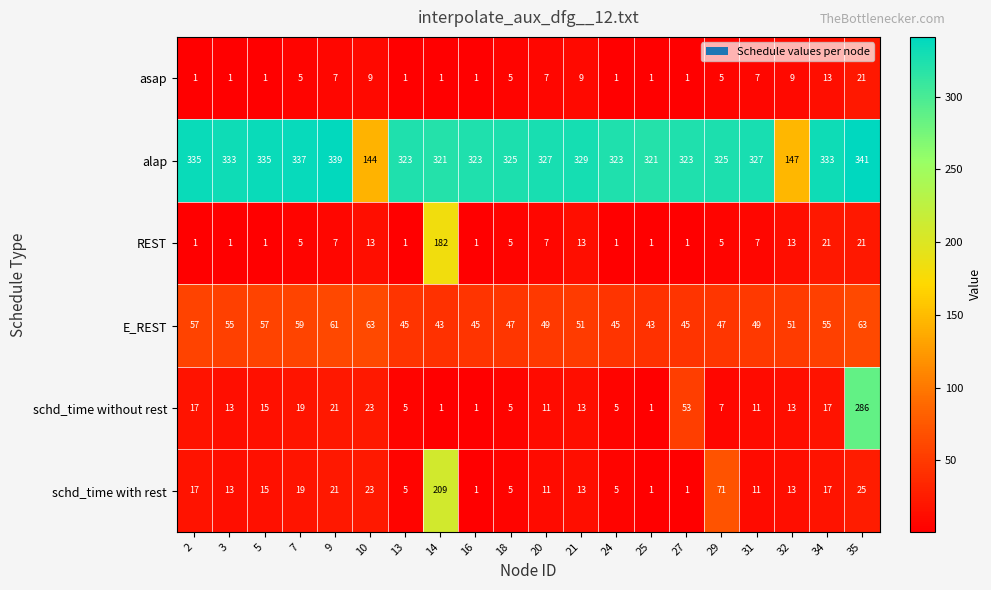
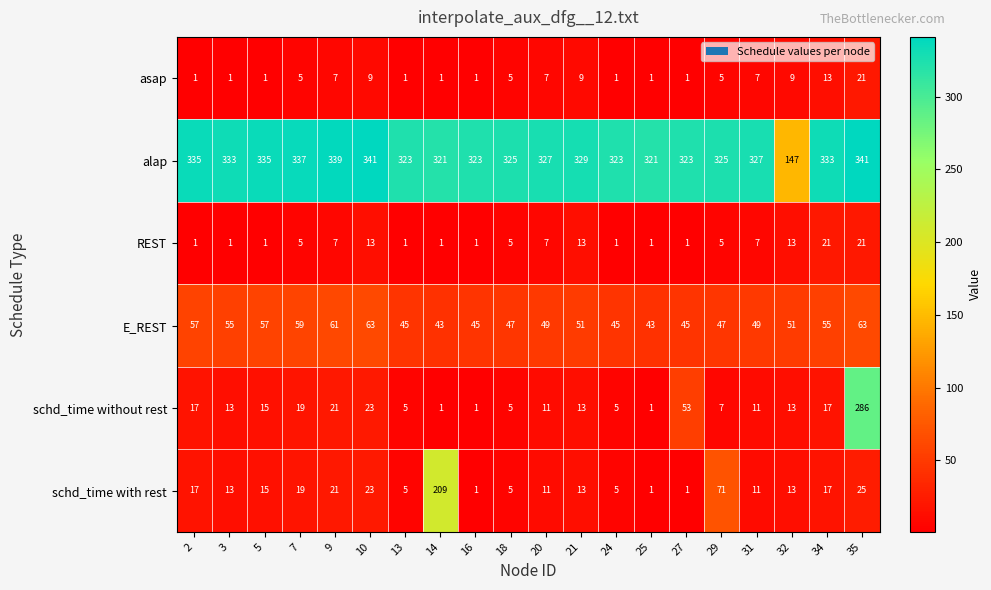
  {
    "asap": {
      "2": 1,
      "3": 1,
      "5": 1,
      "7": 5,
      "9": 7,
      "10": 9,
      "13": 1,
      "14": 1,
      "16": 1,
      "18": 5,
      "20": 7,
      "21": 9,
      "24": 1,
      "25": 1,
      "27": 1,
      "29": 5,
      "31": 7,
      "32": 9,
      "34": 13,
      "35": 21
    },
    "alap": {
      "2": 335,
      "3": 333,
      "5": 335,
      "7": 337,
      "9": 339,
-     "10": 144,
+     "10": 341,
      "13": 323,
      "14": 321,
      "16": 323,
      "18": 325,
      "20": 327,
      "21": 329,
      "24": 323,
      "25": 321,
      "27": 323,
      "29": 325,
      "31": 327,
      "32": 147,
      "34": 333,
      "35": 341
    },
    "REST": {
      "2": 1,
      "3": 1,
      "5": 1,
      "7": 5,
      "9": 7,
      "10": 13,
      "13": 1,
-     "14": 182,
+     "14": 1,
      "16": 1,
      "18": 5,
      "20": 7,
      "21": 13,
      "24": 1,
      "25": 1,
      "27": 1,
      "29": 5,
      "31": 7,
      "32": 13,
      "34": 21,
      "35": 21
    },
    "E_REST": {
      "2": 57,
      "3": 55,
      "5": 57,
      "7": 59,
      "9": 61,
      "10": 63,
      "13": 45,
      "14": 43,
      "16": 45,
      "18": 47,
      "20": 49,
      "21": 51,
      "24": 45,
      "25": 43,
      "27": 45,
      "29": 47,
      "31": 49,
      "32": 51,
      "34": 55,
      "35": 63
    },
    "schd_time without rest": {
      "2": 17,
      "3": 13,
      "5": 15,
      "7": 19,
      "9": 21,
      "10": 23,
      "13": 5,
      "14": 1,
      "16": 1,
      "18": 5,
      "20": 11,
      "21": 13,
      "24": 5,
      "25": 1,
      "27": 53,
      "29": 7,
      "31": 11,
      "32": 13,
      "34": 17,
      "35": 286
    },
    "schd_time with rest": {
      "2": 17,
      "3": 13,
      "5": 15,
      "7": 19,
      "9": 21,
      "10": 23,
      "13": 5,
      "14": 209,
      "16": 1,
      "18": 5,
      "20": 11,
      "21": 13,
      "24": 5,
      "25": 1,
      "27": 1,
      "29": 71,
      "31": 11,
      "32": 13,
      "34": 17,
      "35": 25
    }
  }
